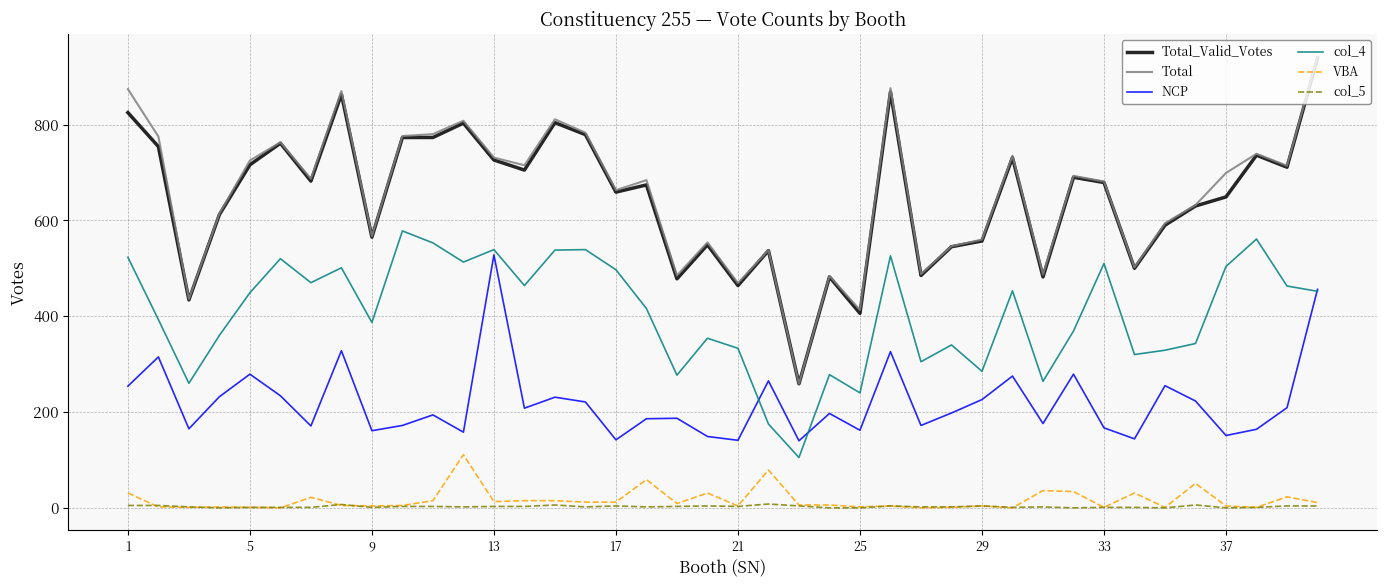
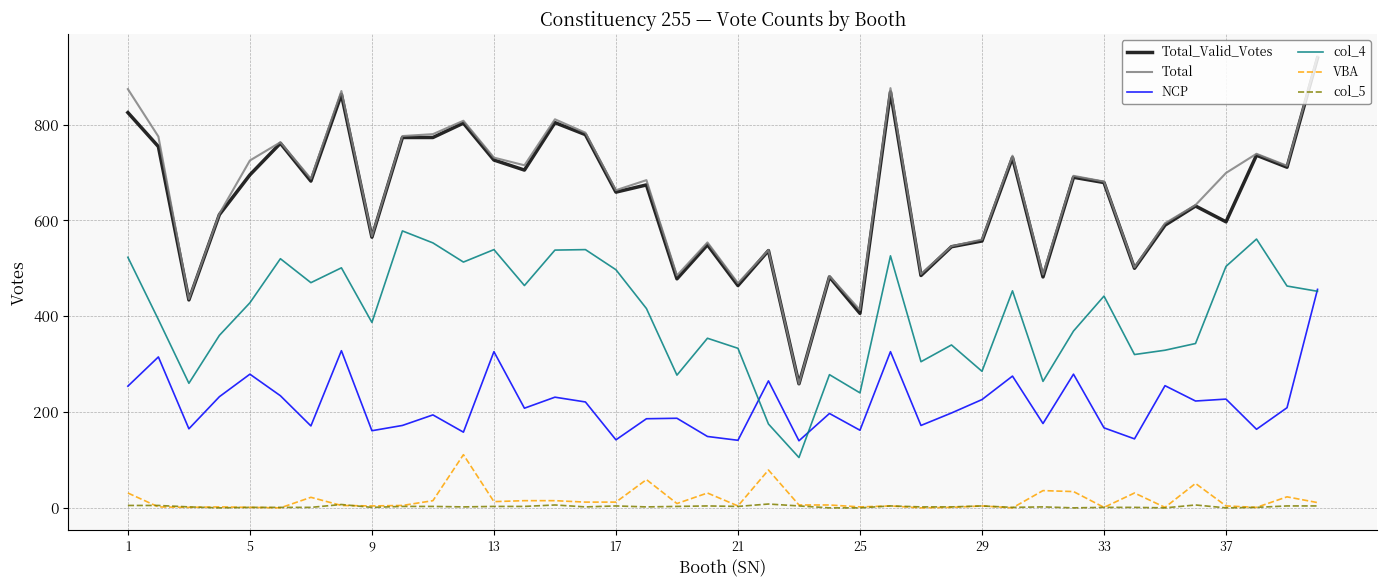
  {
    "Total_Valid_Votes": {
      "1": 830,
-     "5": 720,
+     "5": 700,
      "25": 410,
-     "37": 650
+     "37": 600
    },
    "Total": {
      "1": 870,
      "5": 730,
      "25": 410,
      "37": 700
    },
    "NCP": {
      "1": 250,
      "5": 280,
      "9": 160,
-     "13": 530,
+     "13": 330,
      "17": 140,
      "21": 140,
      "25": 160,
      "29": 230,
      "33": 170,
-     "37": 150
+     "37": 230
    },
    "col_4": {
      "1": 520,
-     "5": 450,
+     "5": 430,
      "9": 390,
      "13": 540,
      "17": 500,
      "21": 330,
      "25": 240,
      "29": 290,
-     "33": 510,
+     "33": 440,
      "37": 500
    },
    "VBA": {
      "1": 30,
      "13": 10,
      "17": 10
    },
    "col_5": {
      "1": 10,
      "13": 0,
      "17": 0
    }
  }
